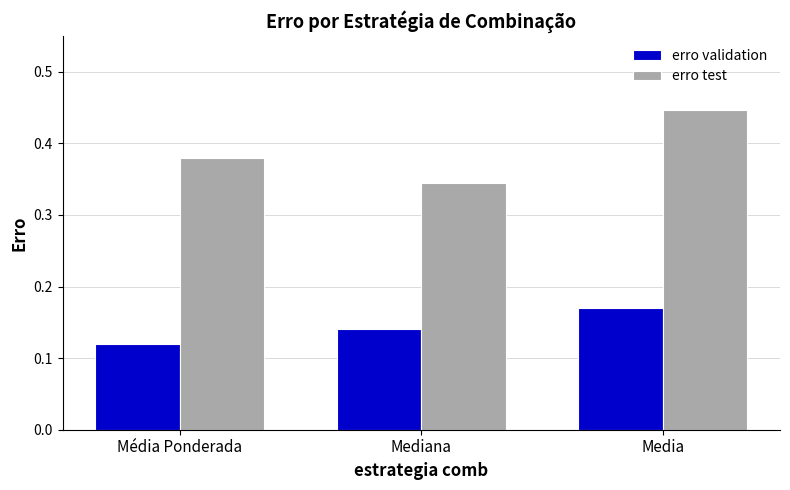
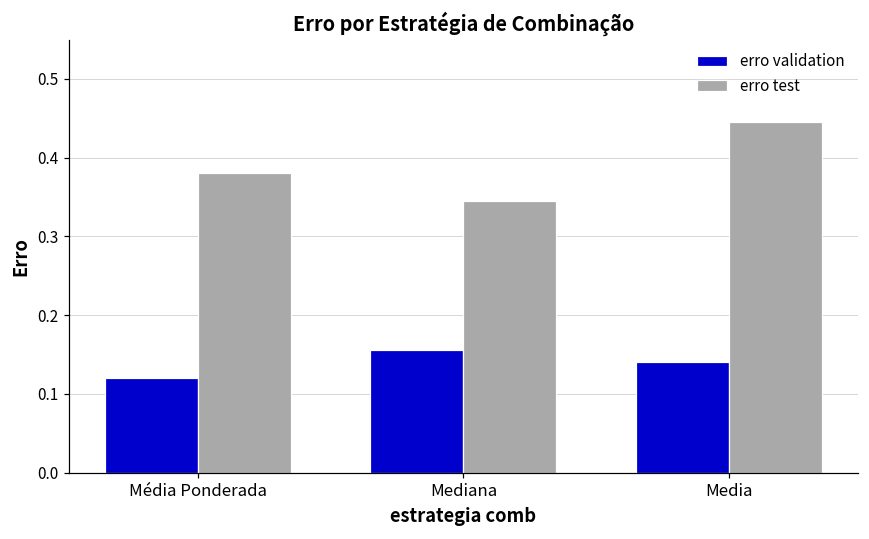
  {
    "erro validation": {
      "Média Ponderada": 0.12,
-     "Mediana": 0.14,
-     "Media": 0.17
+     "Mediana": 0.16,
+     "Media": 0.14
    },
    "erro test": {
      "Média Ponderada": 0.38,
      "Mediana": 0.35,
      "Media": 0.45
    }
  }
